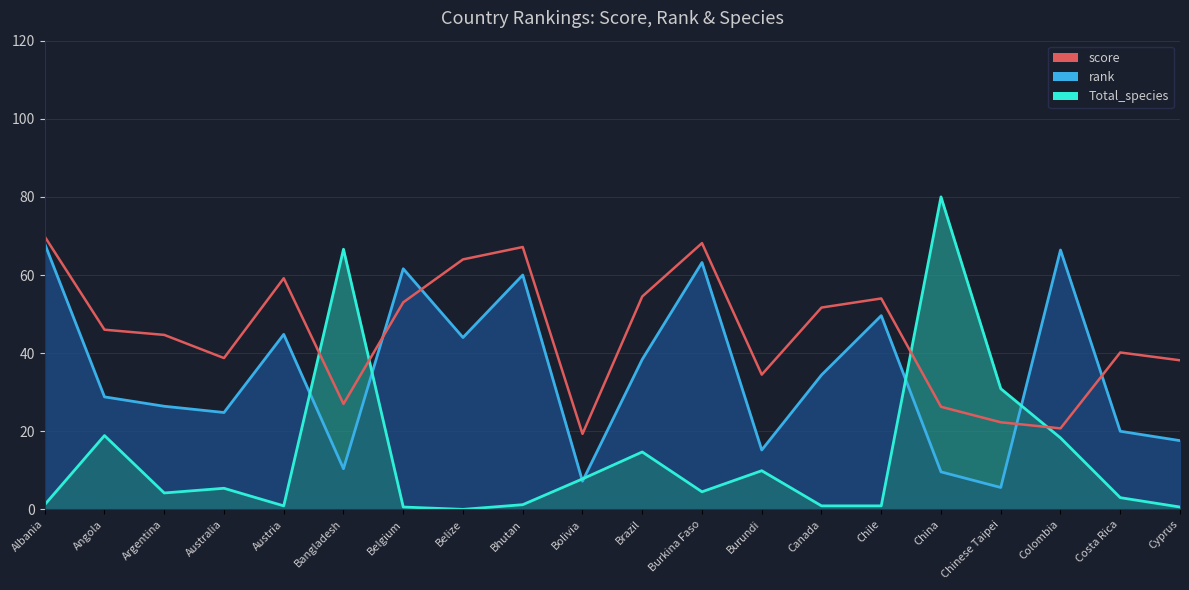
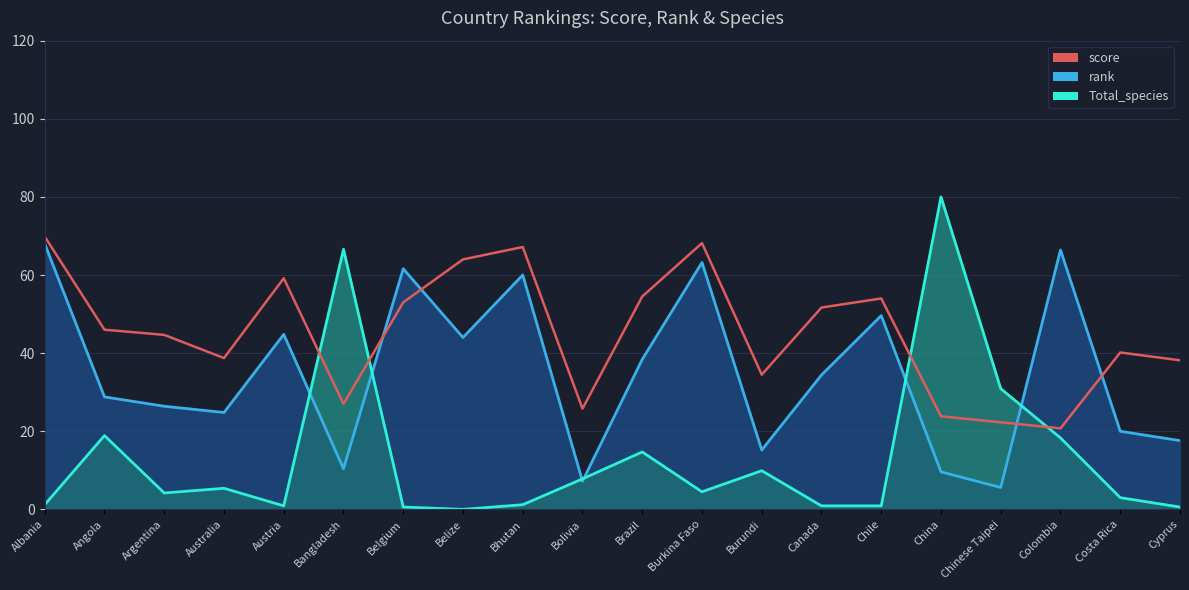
  {
    "Total_species": {
      "Albania": 1,
      "Angola": 19,
      "Argentina": 4,
      "Australia": 5,
      "Austria": 1,
      "Bangladesh": 67,
      "Belgium": 1,
      "Belize": 0,
      "Bhutan": 1,
      "Brazil": 15,
      "Burkina Faso": 5,
      "Burundi": 10,
      "Canada": 1,
      "Chile": 1,
      "China": 80,
      "Chinese Taipei": 31,
      "Colombia": 18,
      "Costa Rica": 3,
      "Cyprus": 1
    },
    "score": {
      "Albania": 70,
      "Angola": 46,
      "Argentina": 45,
      "Australia": 39,
      "Austria": 59,
      "Bangladesh": 27,
      "Belgium": 53,
      "Belize": 64,
      "Bhutan": 67,
-     "Bolivia": 19,
+     "Bolivia": 26,
      "Brazil": 55,
      "Burkina Faso": 68,
      "Burundi": 35,
      "Canada": 52,
      "Chile": 54,
-     "China": 26,
+     "China": 24,
      "Chinese Taipei": 22,
      "Colombia": 21,
      "Costa Rica": 40,
      "Cyprus": 38
    }
  }
